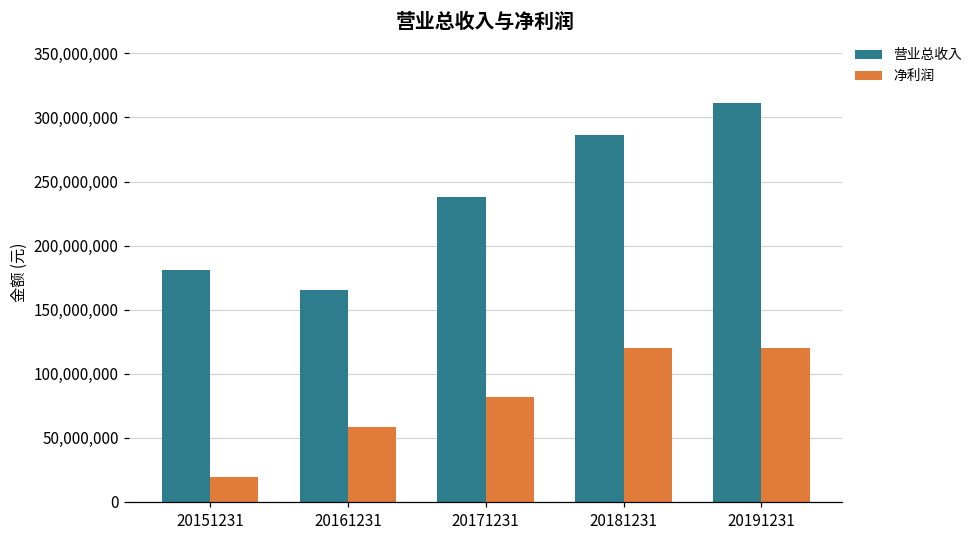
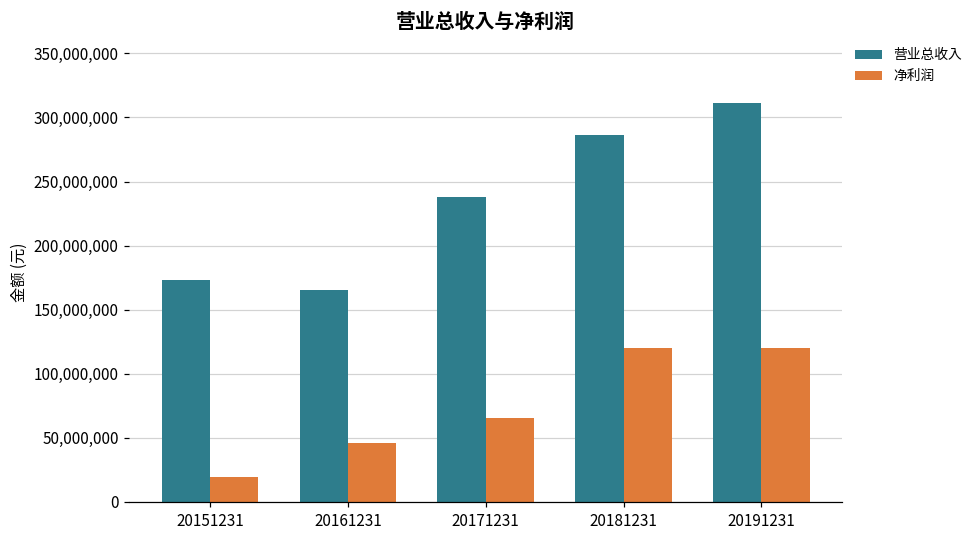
  {
    "营业总收入": {
-     "20151231": "181,000,000",
+     "20151231": "173,000,000",
      "20161231": "166,000,000",
      "20171231": "238,000,000",
      "20181231": "286,000,000",
      "20191231": "312,000,000"
    },
    "净利润": {
      "20151231": "20,000,000",
-     "20161231": "58,000,000",
-     "20171231": "82,000,000",
+     "20161231": "46,000,000",
+     "20171231": "66,000,000",
      "20181231": "120,000,000",
      "20191231": "120,000,000"
    }
  }
